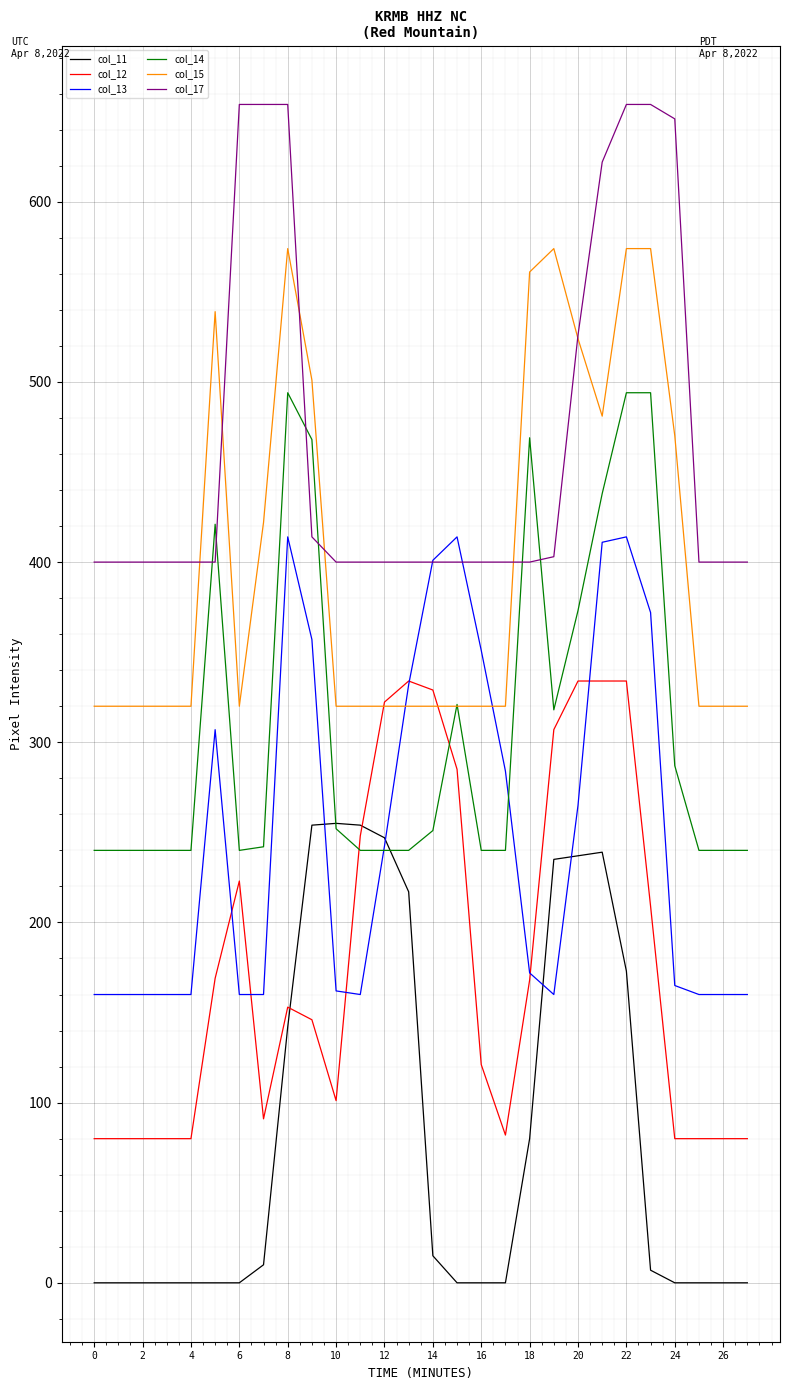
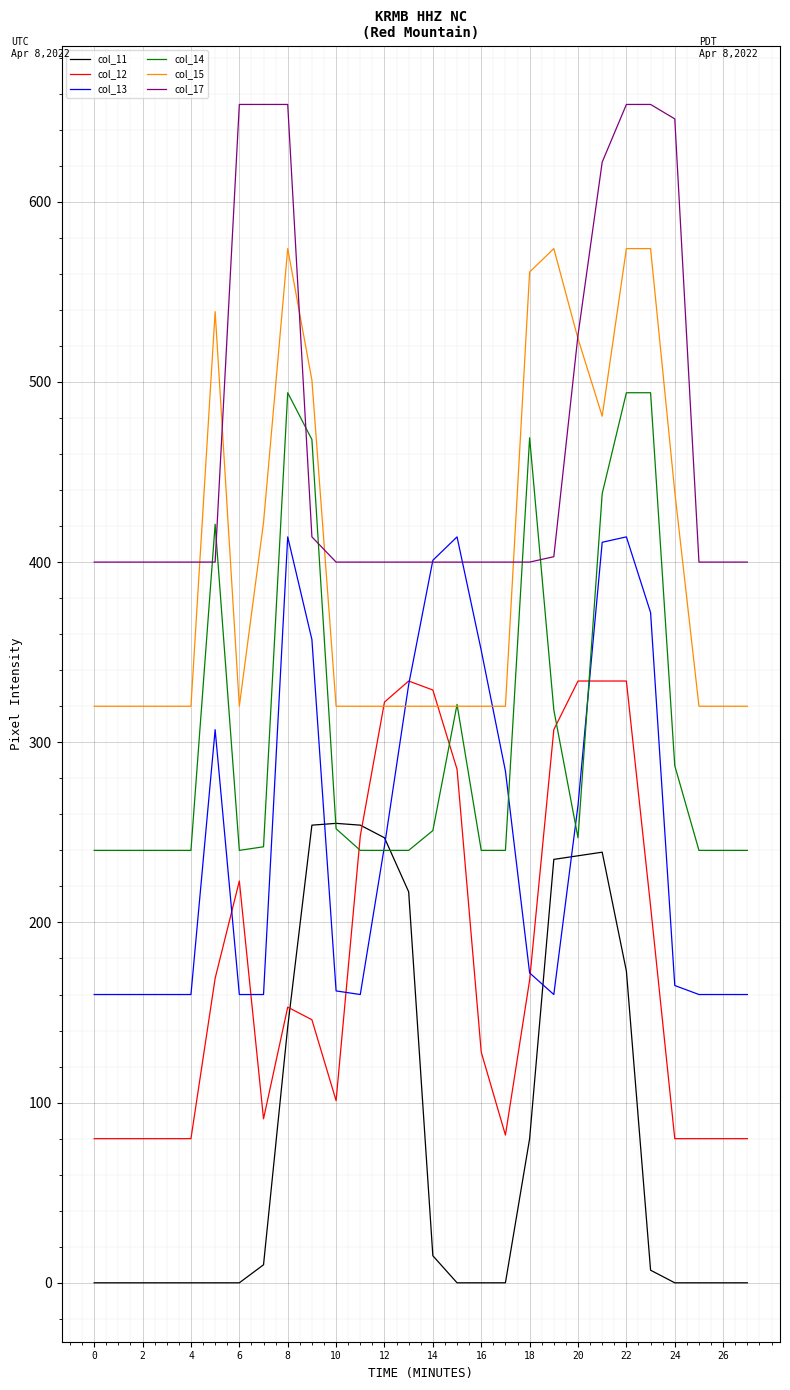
  {
    "col_11": {
      "0": 0,
      "2": 0,
      "4": 0,
      "6": 0,
      "8": 142,
      "10": 255,
      "12": 247,
      "14": 15,
      "16": 0,
      "18": 80,
      "20": 237,
      "22": 173,
      "24": 0,
      "26": 0
    },
    "col_12": {
      "0": 80,
      "2": 80,
      "4": 80,
      "6": 223,
      "8": 153,
      "10": 101,
      "12": 322,
      "14": 329,
-     "16": 121,
+     "16": 128,
      "18": 168,
      "20": 334,
      "22": 334,
      "24": 80,
      "26": 80
    },
    "col_13": {
      "0": 160,
      "2": 160,
      "4": 160,
      "6": 160,
      "8": 414,
      "10": 162,
      "12": 242,
      "16": 351,
      "18": 172,
      "20": 265,
      "22": 414,
      "24": 165,
      "26": 160
    },
    "col_14": {
      "0": 240,
      "2": 240,
      "4": 240,
      "6": 240,
      "8": 494,
      "10": 252,
      "12": 240,
      "14": 251,
      "16": 240,
      "18": 469,
-     "20": 373,
+     "20": 247,
      "22": 494,
      "24": 287,
      "26": 240
    },
    "col_15": {
      "0": 320,
      "2": 320,
      "4": 320,
      "6": 320,
      "8": 574,
      "10": 320,
      "12": 320,
      "14": 320,
      "16": 320,
      "18": 561,
      "20": 524,
      "22": 574,
-     "24": 470,
+     "24": 439,
      "26": 320
    },
    "col_17": {
      "0": 400,
      "2": 400,
      "4": 400,
      "6": 654,
      "8": 654,
      "10": 400,
      "12": 400,
      "16": 400,
      "18": 400,
      "20": 526,
      "22": 654,
      "24": 646,
      "26": 400
    }
  }
